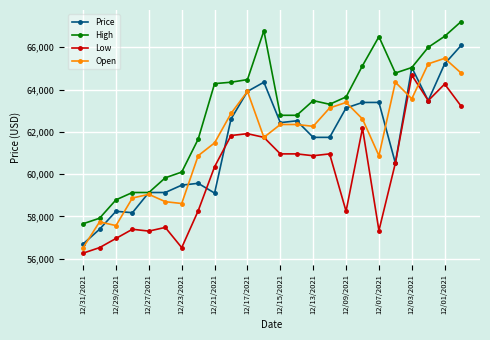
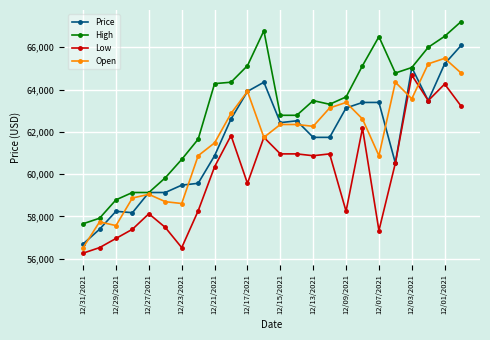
  {
    "Price": {
      "12/31/2021": "56,700",
      "12/29/2021": "58,200",
      "12/23/2021": "59,500",
-     "12/21/2021": "59,100",
+     "12/21/2021": "60,900",
      "12/13/2021": "61,700",
      "12/09/2021": "63,100",
      "12/07/2021": "63,400",
      "12/01/2021": "65,200"
    },
    "High": {
      "12/31/2021": "57,700",
      "12/29/2021": "58,800",
-     "12/23/2021": "60,100",
+     "12/23/2021": "60,700",
      "12/21/2021": "64,300",
-     "12/17/2021": "64,500",
+     "12/17/2021": "65,100",
      "12/15/2021": "62,800",
      "12/13/2021": "63,500",
      "12/09/2021": "63,700",
      "12/07/2021": "66,500",
      "12/01/2021": "66,500"
    },
    "Low": {
      "12/31/2021": "56,300",
      "12/29/2021": "57,000",
-     "12/27/2021": "57,300",
+     "12/27/2021": "58,100",
      "12/23/2021": "56,500",
      "12/21/2021": "60,300",
-     "12/17/2021": "61,900",
+     "12/17/2021": "59,600",
      "12/15/2021": "61,000",
      "12/13/2021": "60,900",
      "12/09/2021": "58,200",
      "12/07/2021": "57,300",
      "12/03/2021": "64,700",
      "12/01/2021": "64,300"
    },
    "Open": {
      "12/31/2021": "56,500",
      "12/29/2021": "57,600",
      "12/23/2021": "58,600",
      "12/21/2021": "61,500",
      "12/13/2021": "62,300",
      "12/09/2021": "63,400",
      "12/07/2021": "60,900",
      "12/03/2021": "63,600",
      "12/01/2021": "65,500"
    }
  }
